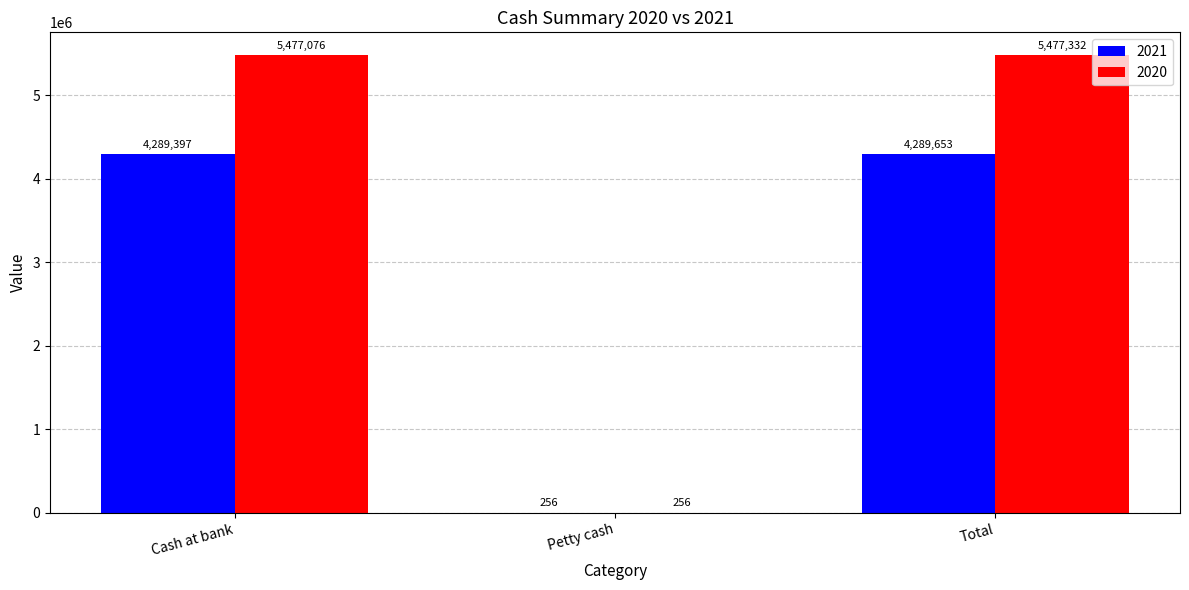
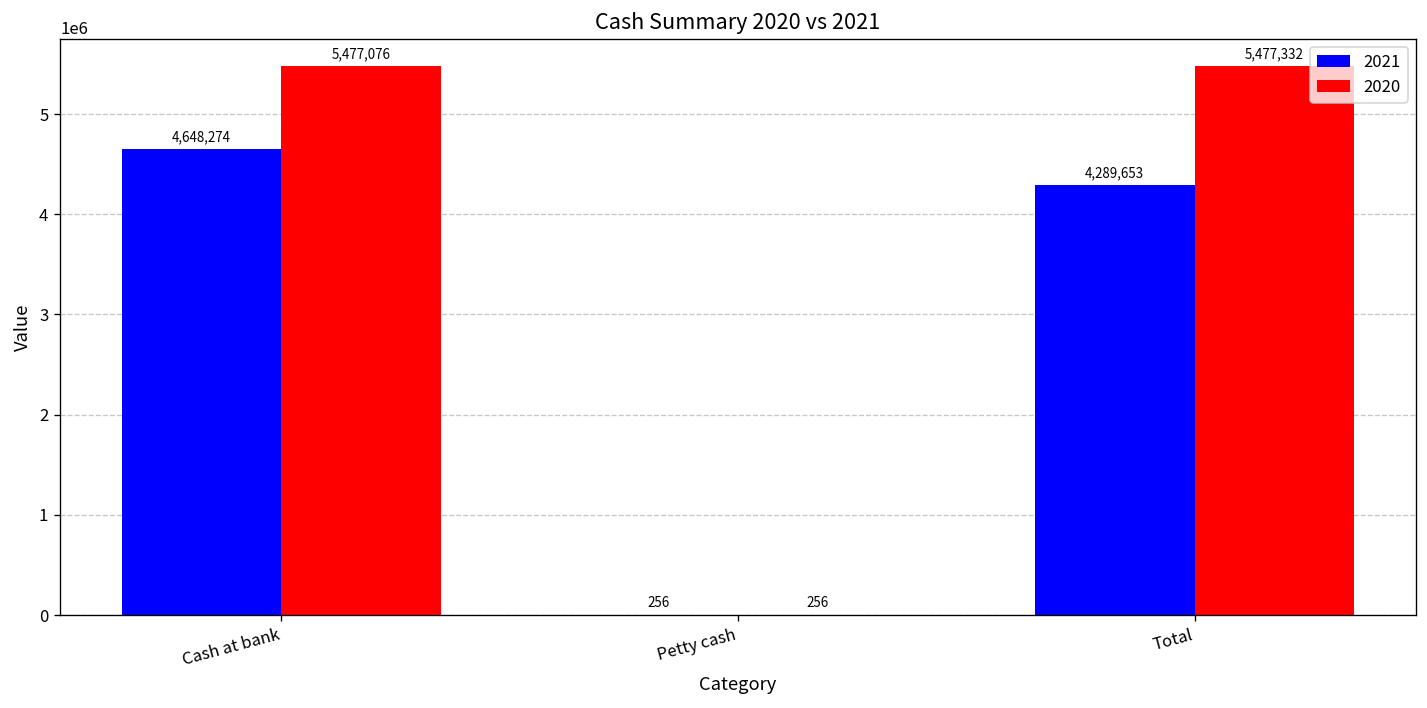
  {
    "2021": {
-     "Cash at bank": "4,289,397",
+     "Cash at bank": "4,648,274",
      "Petty cash": "256",
      "Total": "4,289,653"
    },
    "2020": {
      "Cash at bank": "5,477,076",
      "Petty cash": "256",
      "Total": "5,477,332"
    }
  }
